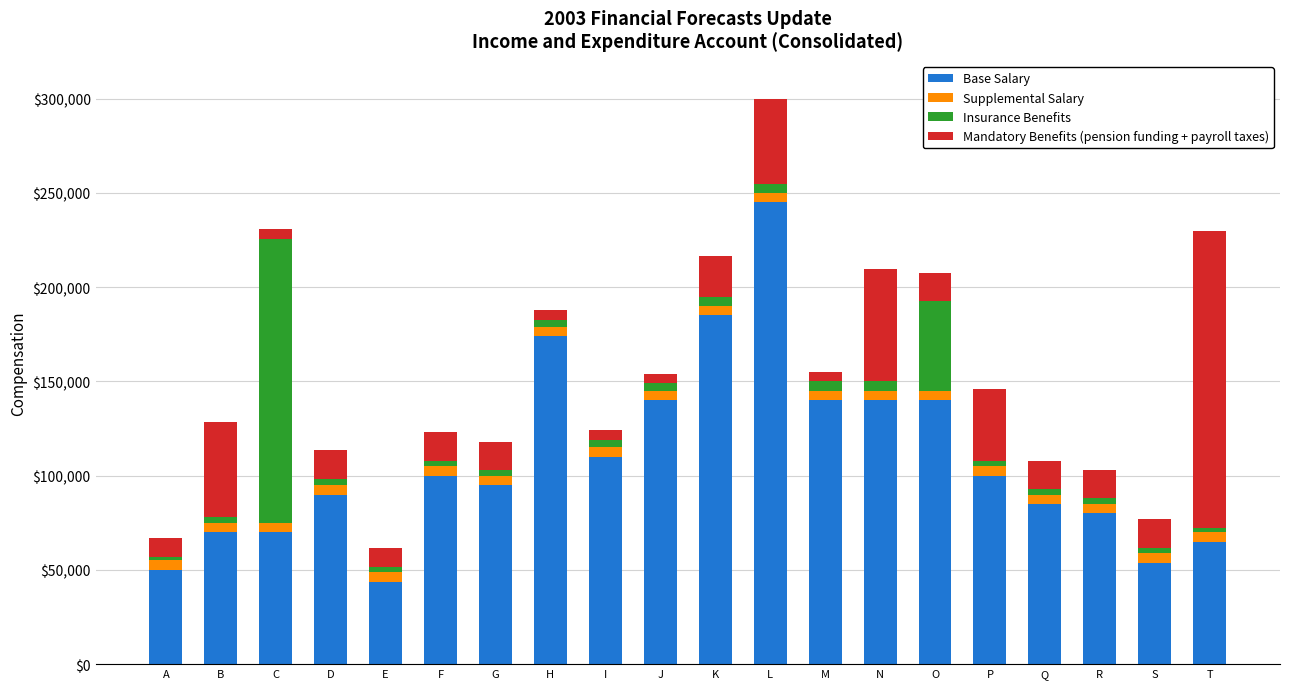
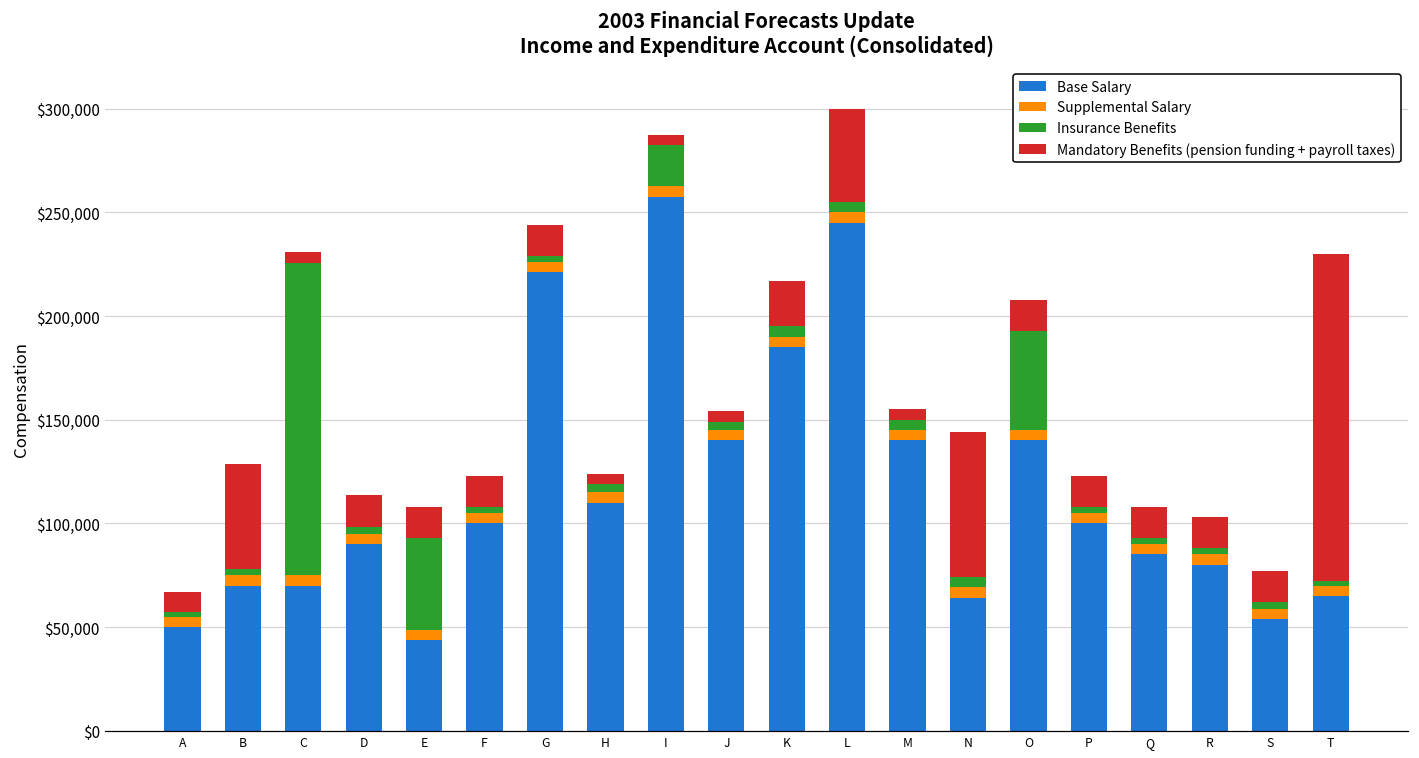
  {
    "Base Salary": {
      "A": "$50,000",
      "B": "$70,000",
      "C": "$70,000",
      "D": "$90,000",
      "E": "$44,000",
      "F": "$100,000",
-     "G": "$95,000",
-     "H": "$174,000",
-     "I": "$110,000",
+     "G": "$221,000",
+     "H": "$110,000",
+     "I": "$258,000",
      "J": "$140,000",
      "K": "$185,000",
      "L": "$245,000",
      "M": "$140,000",
-     "N": "$140,000",
+     "N": "$64,000",
      "O": "$140,000",
      "P": "$100,000",
      "Q": "$85,000",
      "R": "$80,000",
      "S": "$54,000",
      "T": "$65,000"
    },
    "Supplemental Salary": {
      "A": "$5,000",
      "B": "$5,000",
      "C": "$5,000",
      "D": "$5,000",
      "E": "$5,000",
      "F": "$5,000",
      "G": "$5,000",
      "H": "$5,000",
      "I": "$5,000",
      "J": "$5,000",
      "K": "$5,000",
      "L": "$5,000",
      "M": "$5,000",
      "N": "$5,000",
      "O": "$5,000",
      "P": "$5,000",
      "Q": "$5,000",
      "R": "$5,000",
      "S": "$5,000",
      "T": "$5,000"
    },
    "Insurance Benefits": {
      "A": "$2,000",
      "B": "$3,000",
      "C": "$151,000",
      "D": "$3,000",
-     "E": "$3,000",
+     "E": "$44,000",
      "F": "$3,000",
      "G": "$3,000",
      "H": "$4,000",
-     "I": "$4,000",
+     "I": "$20,000",
      "J": "$4,000",
      "K": "$5,000",
      "L": "$5,000",
      "M": "$5,000",
      "N": "$5,000",
      "O": "$48,000",
      "P": "$3,000",
      "Q": "$3,000",
      "R": "$3,000",
      "S": "$3,000",
      "T": "$2,000"
    },
    "Mandatory Benefits (pension funding + payroll taxes)": {
      "A": "$10,000",
      "B": "$51,000",
      "C": "$5,000",
      "D": "$16,000",
-     "E": "$10,000",
+     "E": "$15,000",
      "F": "$15,000",
      "G": "$15,000",
      "H": "$5,000",
      "I": "$5,000",
      "J": "$5,000",
      "K": "$22,000",
      "L": "$45,000",
      "M": "$5,000",
-     "N": "$60,000",
+     "N": "$70,000",
      "O": "$15,000",
-     "P": "$38,000",
+     "P": "$15,000",
      "Q": "$15,000",
      "R": "$15,000",
      "S": "$15,000",
      "T": "$158,000"
    }
  }
